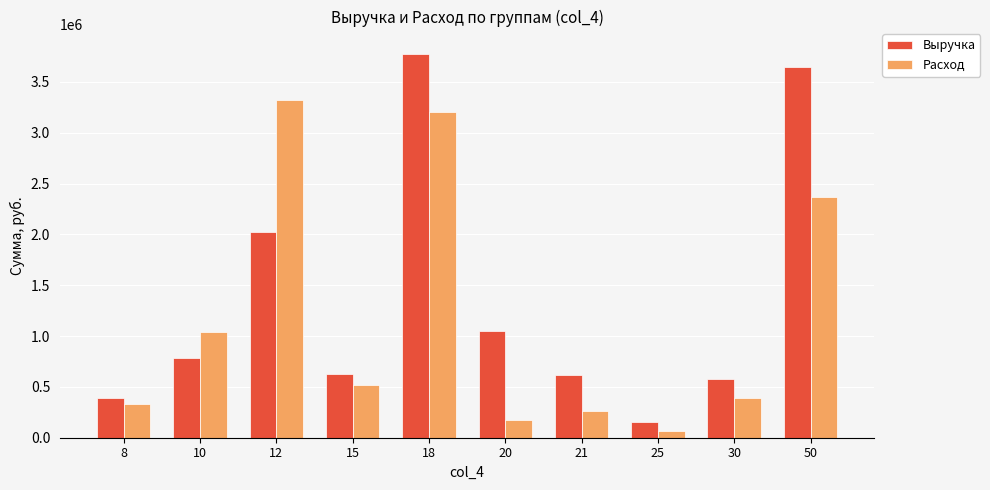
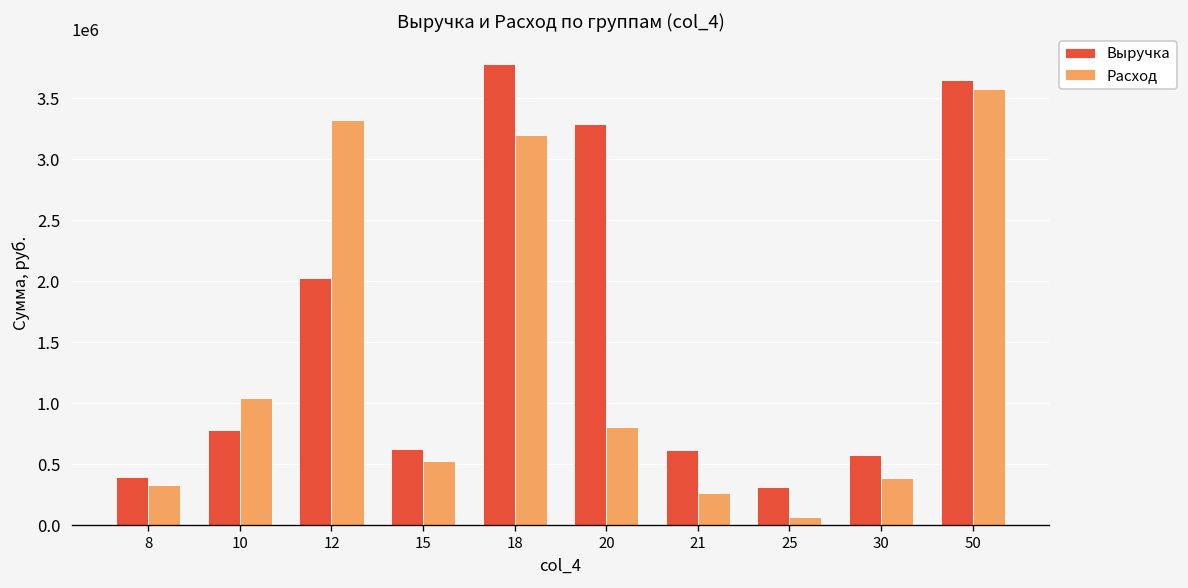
  {
    "Выручка": {
      "8": 390000,
      "10": 780000,
      "12": 2030000,
      "15": 630000,
      "18": 3780000,
-     "20": 1050000,
+     "20": 3290000,
      "21": 620000,
-     "25": 150000,
+     "25": 310000,
      "30": 580000,
      "50": 3650000
    },
    "Расход": {
      "8": 330000,
      "10": 1040000,
      "12": 3320000,
      "15": 520000,
      "18": 3200000,
-     "20": 170000,
+     "20": 810000,
      "21": 260000,
      "25": 70000,
      "30": 390000,
-     "50": 2370000
+     "50": 3580000
    }
  }
